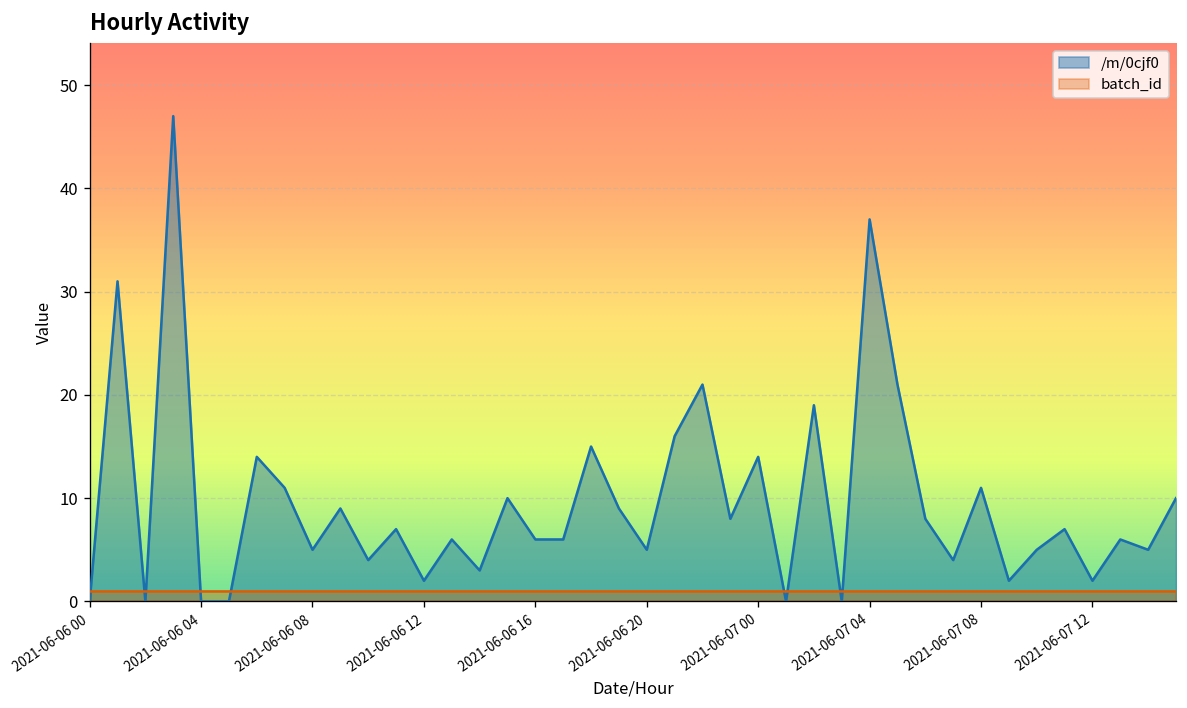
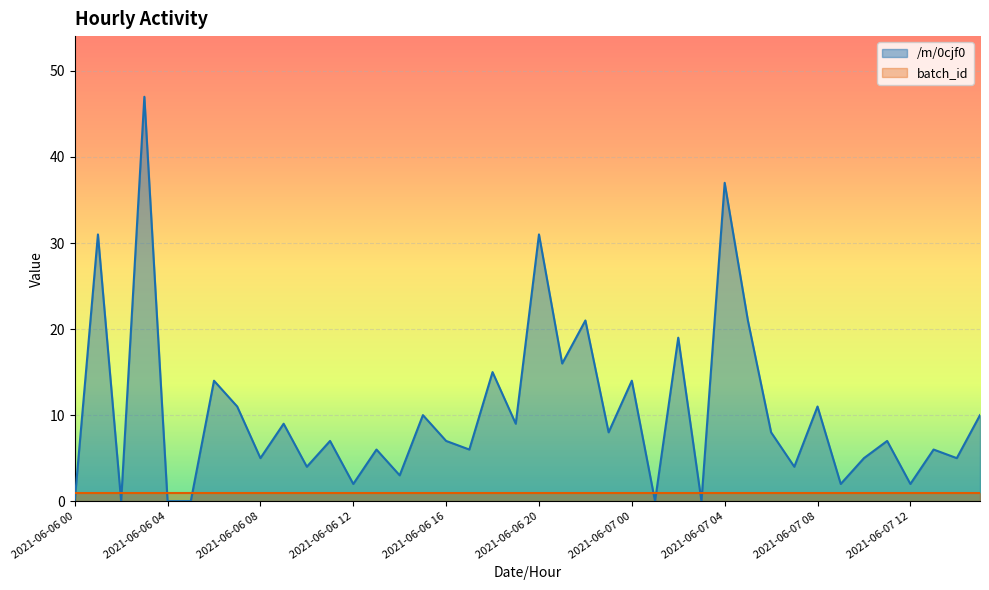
  {
    "/m/0cjf0": {
      "2021-06-06 00": 0,
      "2021-06-06 04": 0,
      "2021-06-06 08": 5,
      "2021-06-06 12": 2,
-     "2021-06-06 16": 6,
-     "2021-06-06 20": 5,
+     "2021-06-06 16": 7,
+     "2021-06-06 20": 31,
      "2021-06-07 00": 14,
      "2021-06-07 04": 37,
      "2021-06-07 08": 11,
      "2021-06-07 12": 2
    },
    "batch_id": {
      "2021-06-06 00": 1,
      "2021-06-06 04": 1,
      "2021-06-06 08": 1,
      "2021-06-06 12": 1,
      "2021-06-06 16": 1,
      "2021-06-06 20": 1,
      "2021-06-07 00": 1,
      "2021-06-07 04": 1,
      "2021-06-07 08": 1,
      "2021-06-07 12": 1
    }
  }
